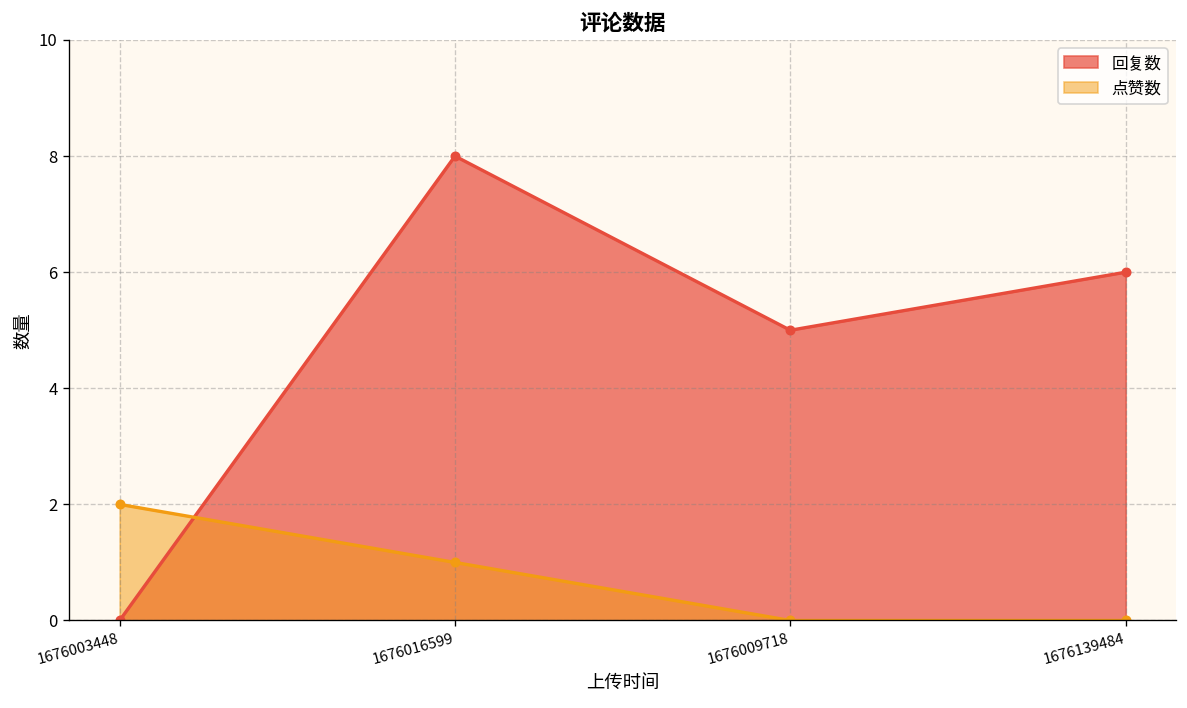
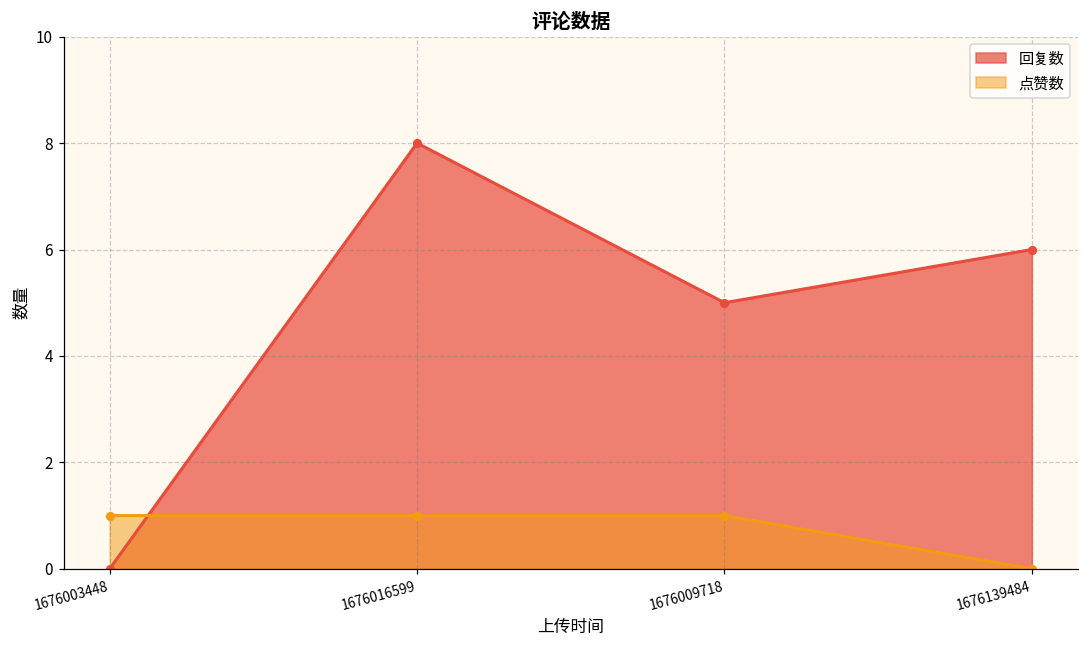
  {
    "回复数": {
      "1676003448": 0,
      "1676016599": 8,
      "1676009718": 5,
      "1676139484": 6
    },
    "点赞数": {
-     "1676003448": 2,
+     "1676003448": 1,
      "1676016599": 1,
-     "1676009718": 0,
+     "1676009718": 1,
      "1676139484": 0
    }
  }
